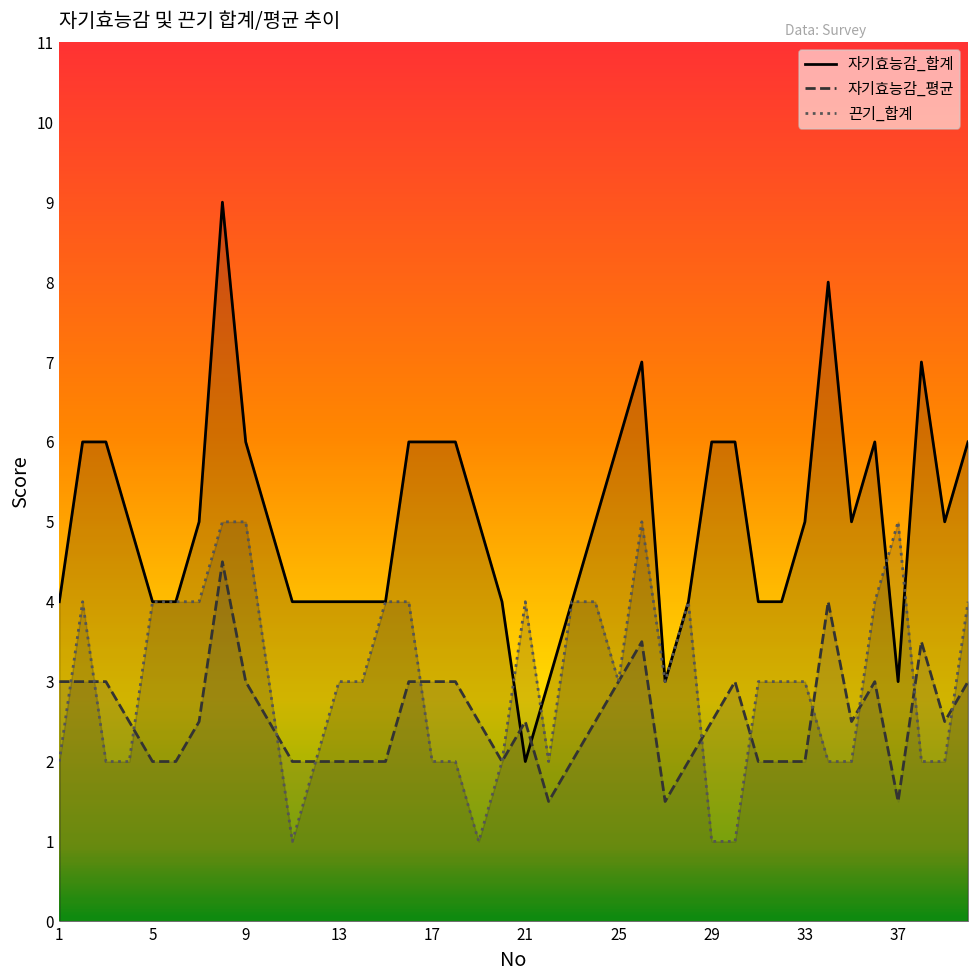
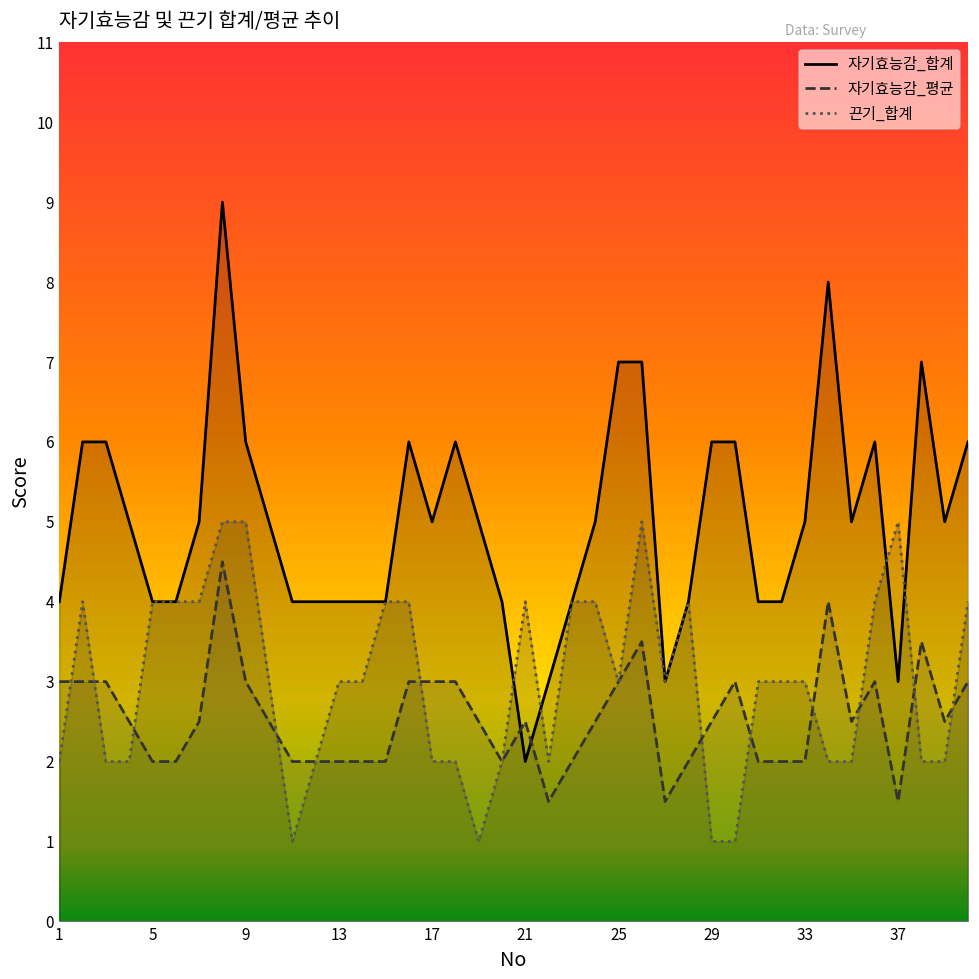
  {
    "자기효능감_합계": {
      "1": 4,
      "9": 6,
      "13": 4,
-     "17": 6,
+     "17": 5,
      "21": 2,
-     "25": 6,
+     "25": 7,
      "29": 6,
      "33": 5,
      "37": 3
    }
  }
